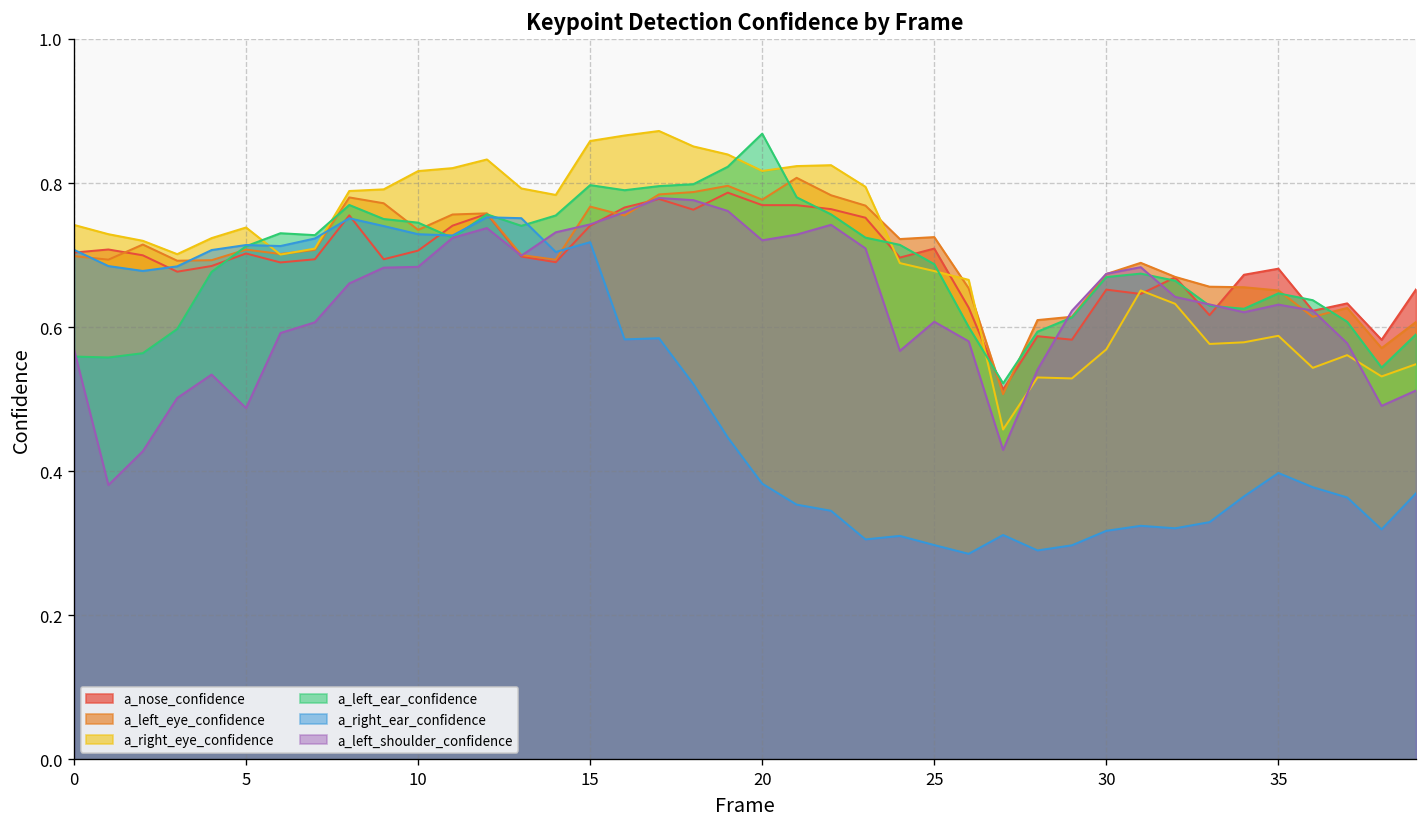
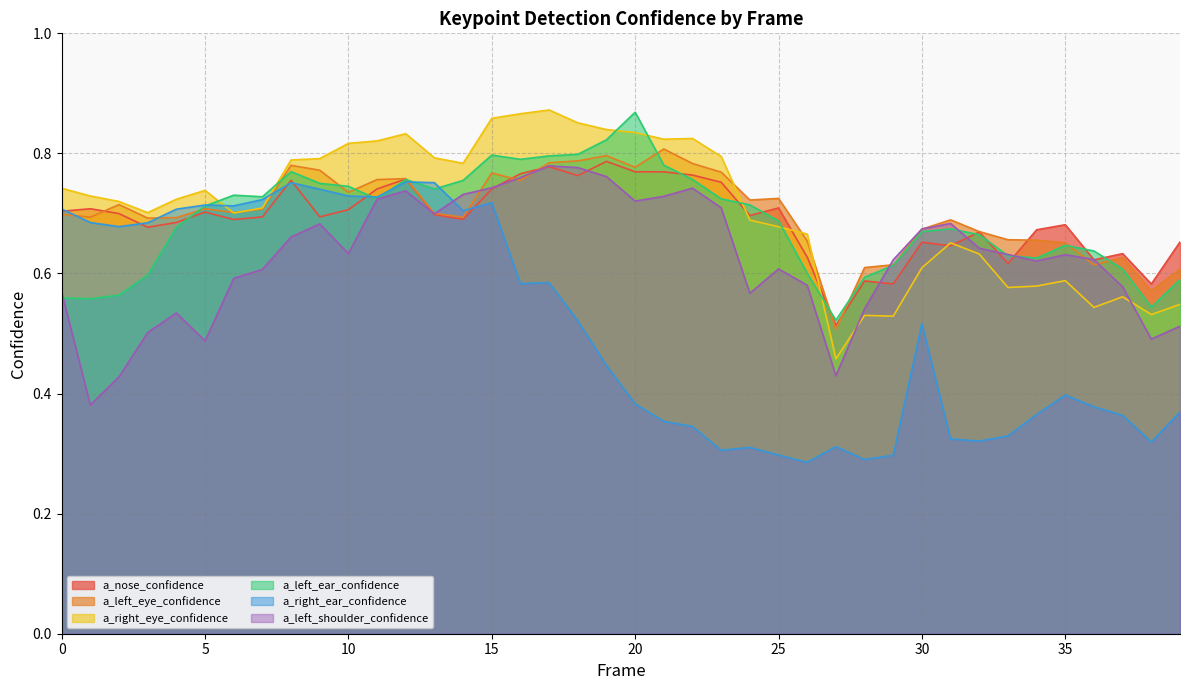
  {
    "a_right_eye_confidence": {
      "0": 0.74,
      "5": 0.74,
      "10": 0.82,
      "15": 0.86,
-     "20": 0.82,
+     "20": 0.83,
      "25": 0.68,
-     "30": 0.57,
+     "30": 0.61,
      "35": 0.59
    },
    "a_left_ear_confidence": {
      "0": 0.56,
      "10": 0.75,
      "15": 0.80,
      "20": 0.87,
      "25": 0.69
    },
    "a_right_ear_confidence": {
      "10": 0.73,
      "15": 0.72,
      "20": 0.38,
      "25": 0.30,
-     "30": 0.32,
+     "30": 0.52,
      "35": 0.40
    },
    "a_left_shoulder_confidence": {
      "0": 0.57,
      "5": 0.49,
-     "10": 0.68,
+     "10": 0.63,
      "20": 0.72,
      "25": 0.61,
      "35": 0.63
    }
  }
